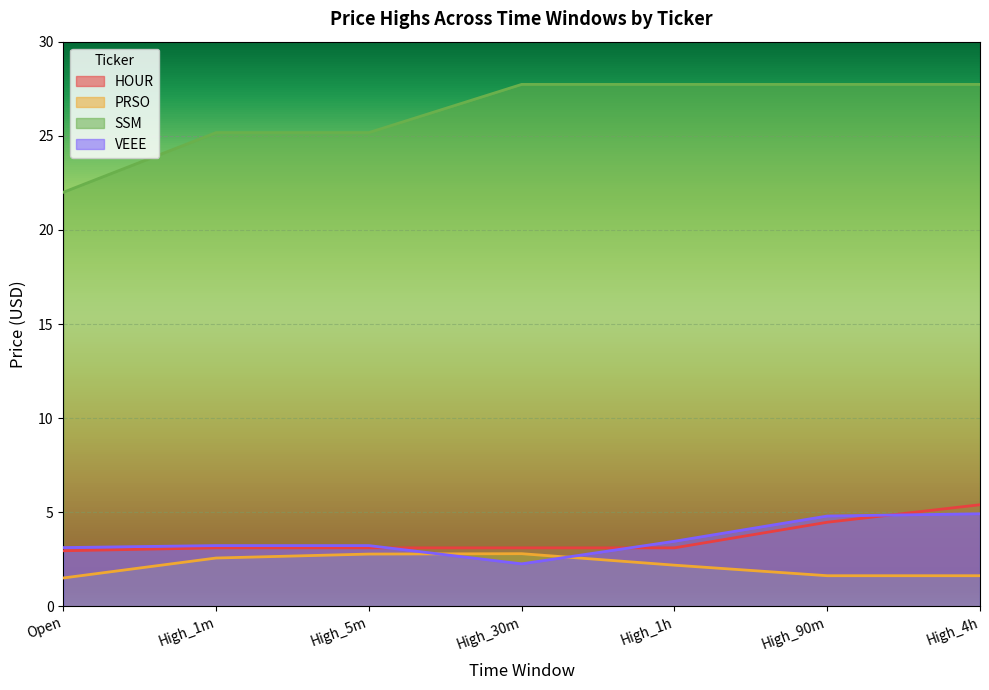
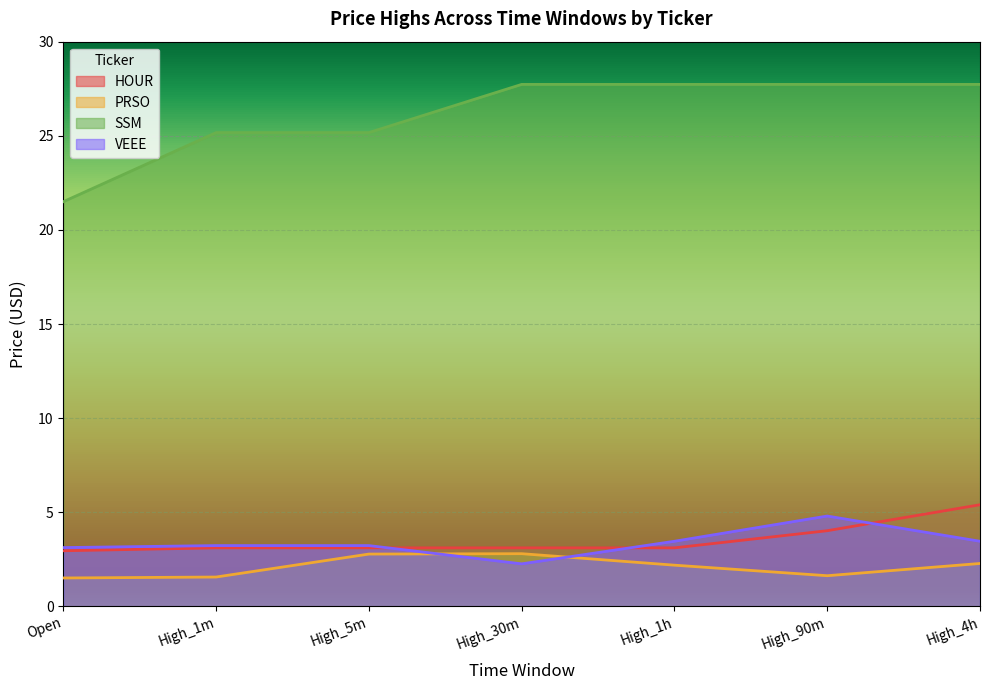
  {
    "HOUR": {
      "Open": 3.0,
      "High_30m": 3.1,
      "High_1h": 3.1,
-     "High_90m": 4.5,
+     "High_90m": 4.0,
      "High_4h": 5.4
    },
    "PRSO": {
      "Open": 1.5,
-     "High_1m": 2.6,
+     "High_1m": 1.6,
      "High_5m": 2.8,
      "High_30m": 2.8,
      "High_1h": 2.2,
      "High_90m": 1.6,
-     "High_4h": 1.6
+     "High_4h": 2.3
    },
    "SSM": {
-     "Open": 22.0,
+     "Open": 21.5,
      "High_1m": 25.2,
      "High_5m": 25.2,
      "High_30m": 27.7,
      "High_1h": 27.7,
      "High_90m": 27.7,
      "High_4h": 27.7
    },
    "VEEE": {
      "Open": 3.1,
      "High_30m": 2.3,
      "High_1h": 3.5,
      "High_90m": 4.8,
-     "High_4h": 4.9
+     "High_4h": 3.5
    }
  }
